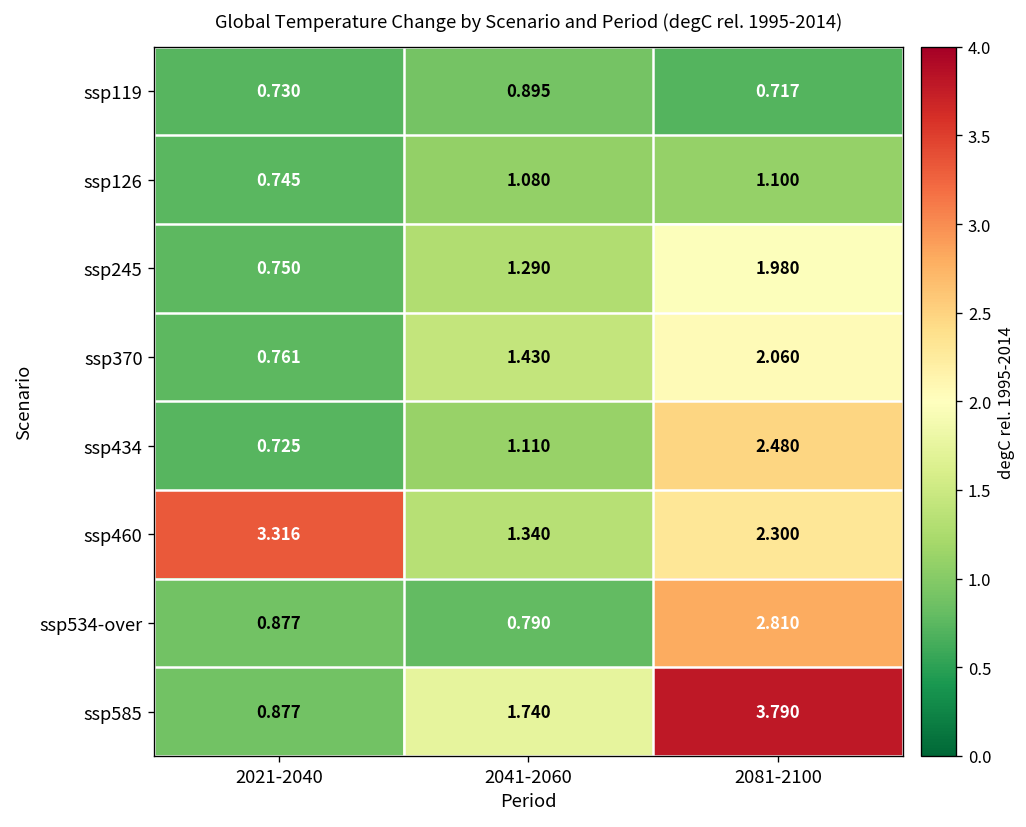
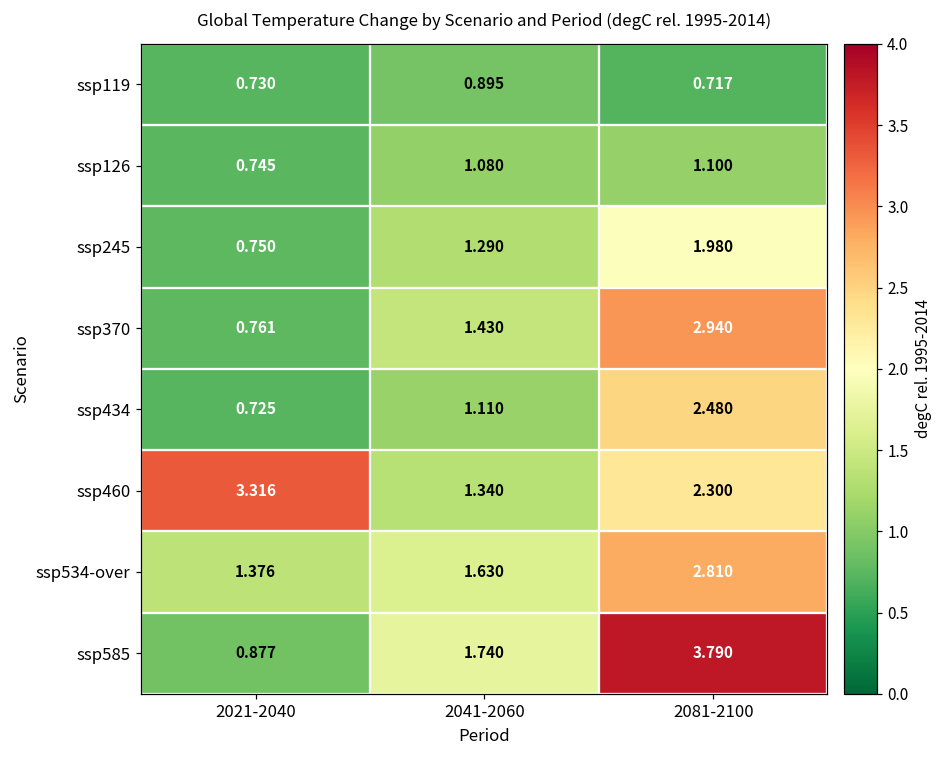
  {
    "ssp119": {
      "2021-2040": 0.730,
      "2041-2060": 0.895,
      "2081-2100": 0.717
    },
    "ssp126": {
      "2021-2040": 0.745,
      "2041-2060": 1.080,
      "2081-2100": 1.100
    },
    "ssp245": {
      "2021-2040": 0.750,
      "2041-2060": 1.290,
      "2081-2100": 1.980
    },
    "ssp370": {
      "2021-2040": 0.761,
      "2041-2060": 1.430,
-     "2081-2100": 2.060
+     "2081-2100": 2.940
    },
    "ssp434": {
      "2021-2040": 0.725,
      "2041-2060": 1.110,
      "2081-2100": 2.480
    },
    "ssp460": {
      "2021-2040": 3.316,
      "2041-2060": 1.340,
      "2081-2100": 2.300
    },
    "ssp534-over": {
-     "2021-2040": 0.877,
-     "2041-2060": 0.790,
+     "2021-2040": 1.376,
+     "2041-2060": 1.630,
      "2081-2100": 2.810
    },
    "ssp585": {
      "2021-2040": 0.877,
      "2041-2060": 1.740,
      "2081-2100": 3.790
    }
  }
